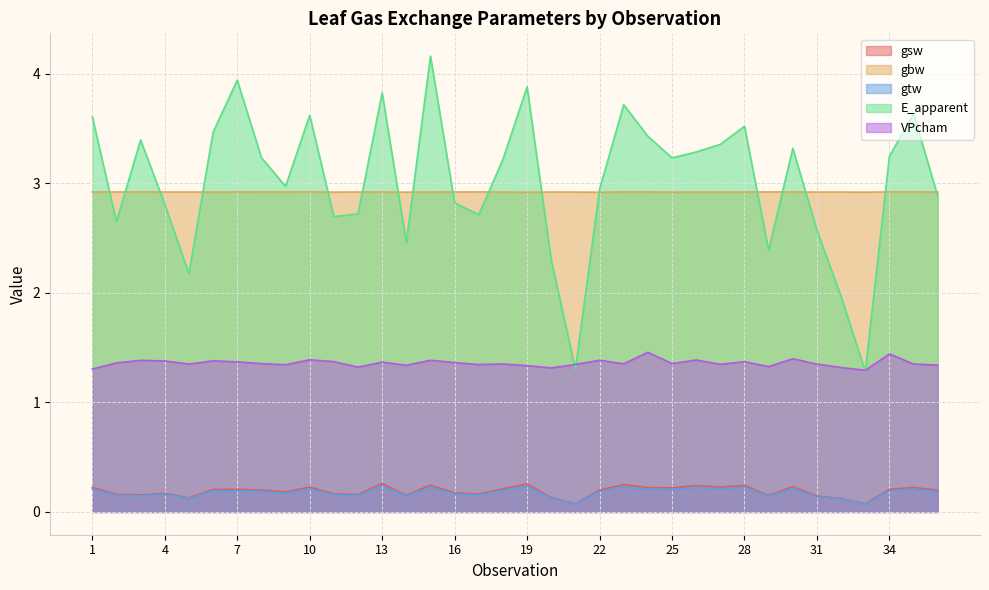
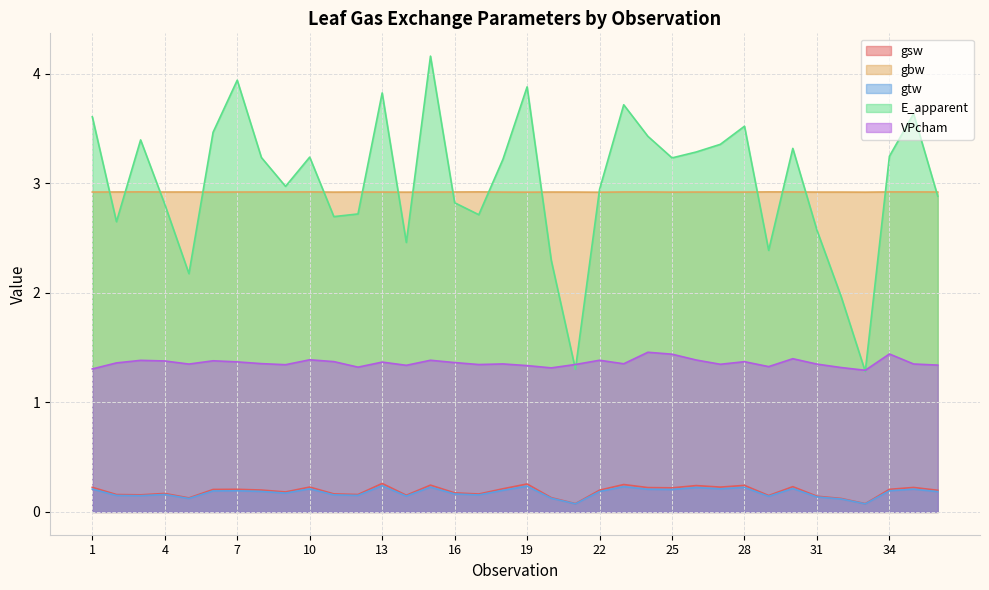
  {
    "E_apparent": {
      "1": 3.61,
      "4": 2.81,
      "7": 3.94,
-     "10": 3.62,
+     "10": 3.24,
      "13": 3.83,
      "16": 2.82,
      "19": 3.88,
      "22": 2.95,
      "25": 3.23,
      "28": 3.52,
      "31": 2.57,
      "34": 3.25
    },
    "VPcham": {
      "1": 1.31,
      "4": 1.38,
      "7": 1.37,
      "10": 1.39,
      "13": 1.37,
      "16": 1.36,
      "19": 1.34,
      "22": 1.39,
-     "25": 1.35,
+     "25": 1.44,
      "28": 1.37,
      "31": 1.35,
      "34": 1.44
    }
  }
